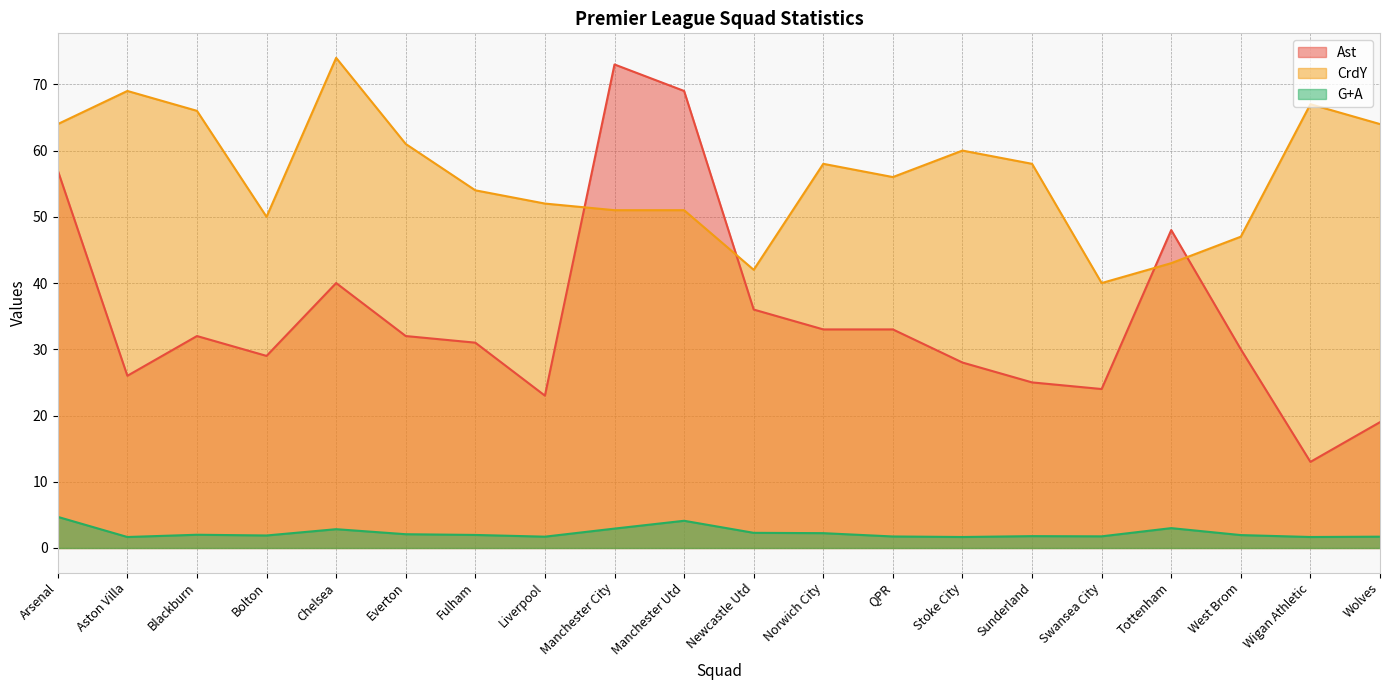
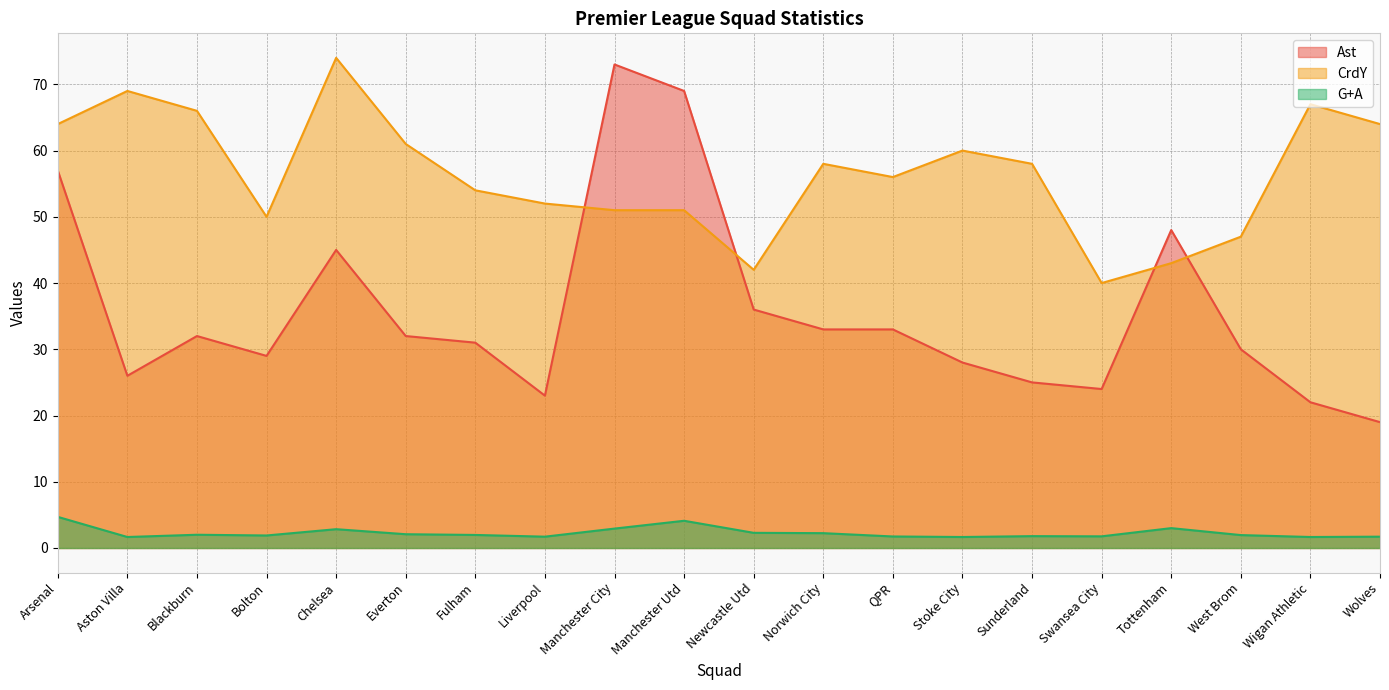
  {
    "Ast": {
      "Arsenal": 57,
      "Aston Villa": 26,
      "Blackburn": 32,
      "Bolton": 29,
-     "Chelsea": 40,
+     "Chelsea": 45,
      "Everton": 32,
      "Fulham": 31,
      "Liverpool": 23,
      "Manchester City": 73,
      "Manchester Utd": 69,
      "Newcastle Utd": 36,
      "Norwich City": 33,
      "QPR": 33,
      "Stoke City": 28,
      "Sunderland": 25,
      "Swansea City": 24,
      "Tottenham": 48,
      "West Brom": 30,
-     "Wigan Athletic": 13,
+     "Wigan Athletic": 22,
      "Wolves": 19
    },
    "CrdY": {
      "Arsenal": 64,
      "Aston Villa": 69,
      "Blackburn": 66,
      "Bolton": 50,
      "Chelsea": 74,
      "Everton": 61,
      "Fulham": 54,
      "Liverpool": 52,
      "Manchester City": 51,
      "Manchester Utd": 51,
      "Newcastle Utd": 42,
      "Norwich City": 58,
      "QPR": 56,
      "Stoke City": 60,
      "Sunderland": 58,
      "Swansea City": 40,
      "Tottenham": 43,
      "West Brom": 47,
      "Wolves": 64
    },
    "G+A": {
      "Arsenal": 5,
      "Aston Villa": 2,
      "Blackburn": 2,
      "Bolton": 2,
      "Chelsea": 3,
      "Everton": 2,
      "Fulham": 2,
      "Liverpool": 2,
      "Manchester City": 3,
      "Manchester Utd": 4,
      "Newcastle Utd": 2,
      "Norwich City": 2,
      "QPR": 2,
      "Stoke City": 2,
      "Sunderland": 2,
      "Swansea City": 2,
      "Tottenham": 3,
      "West Brom": 2,
      "Wigan Athletic": 2,
      "Wolves": 2
    }
  }
